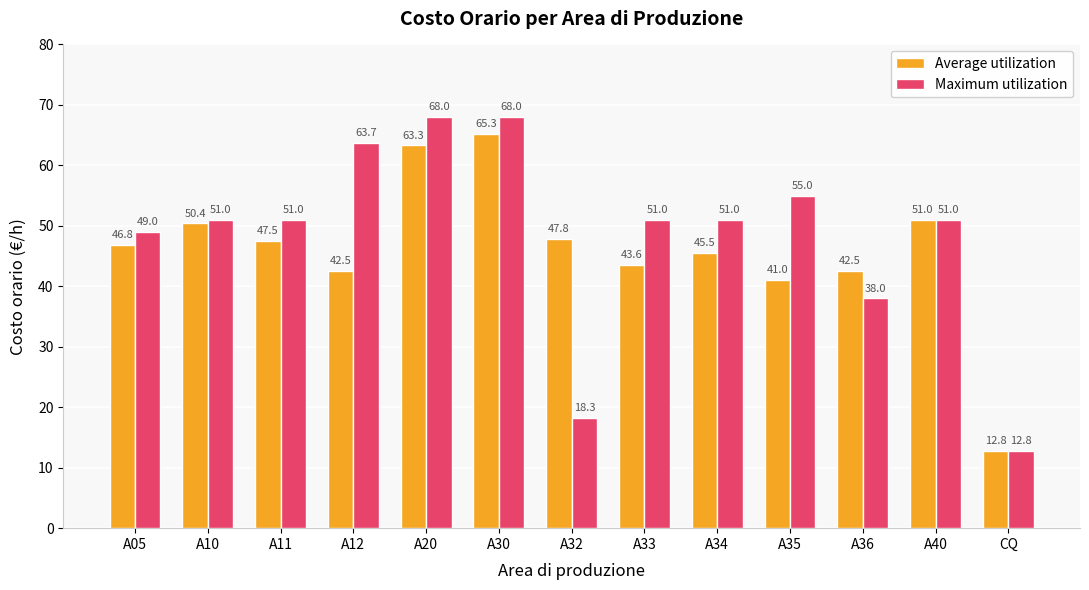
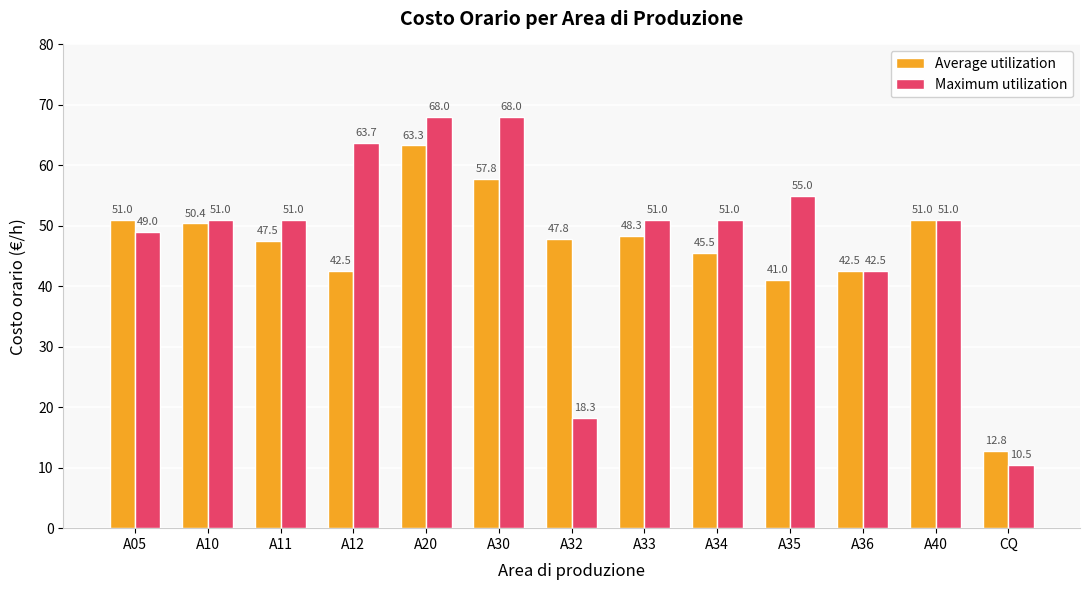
  {
    "Average utilization": {
-     "A05": 46.8,
+     "A05": 51.0,
      "A10": 50.4,
      "A11": 47.5,
      "A12": 42.5,
      "A20": 63.3,
-     "A30": 65.3,
+     "A30": 57.8,
      "A32": 47.8,
-     "A33": 43.6,
+     "A33": 48.3,
      "A34": 45.5,
      "A35": 41.0,
      "A36": 42.5,
      "A40": 51.0,
      "CQ": 12.8
    },
    "Maximum utilization": {
      "A05": 49.0,
      "A10": 51.0,
      "A11": 51.0,
      "A12": 63.7,
      "A20": 68.0,
      "A30": 68.0,
      "A32": 18.3,
      "A33": 51.0,
      "A34": 51.0,
      "A35": 55.0,
-     "A36": 38.0,
+     "A36": 42.5,
      "A40": 51.0,
-     "CQ": 12.8
+     "CQ": 10.5
    }
  }
